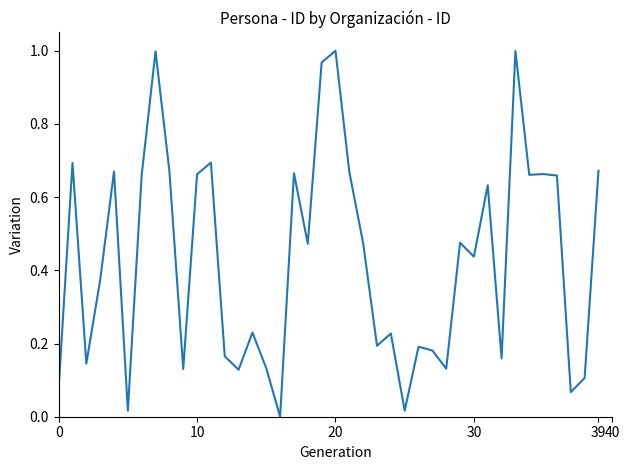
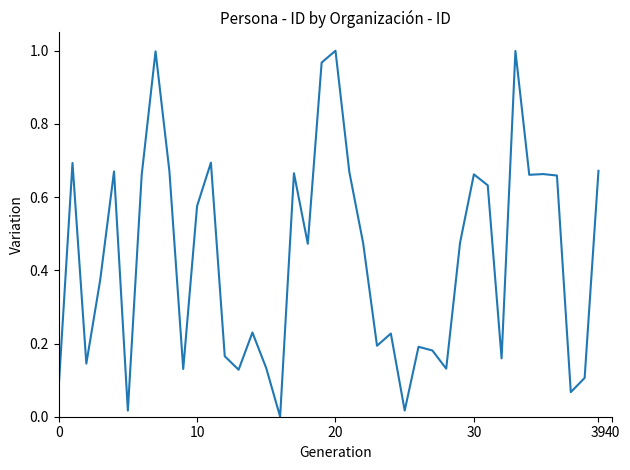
  {
    "0": 0.08,
-   "10": 0.66,
+   "10": 0.58,
    "20": 1.00,
-   "30": 0.44,
+   "30": 0.66,
    "39": 0.67
  }
